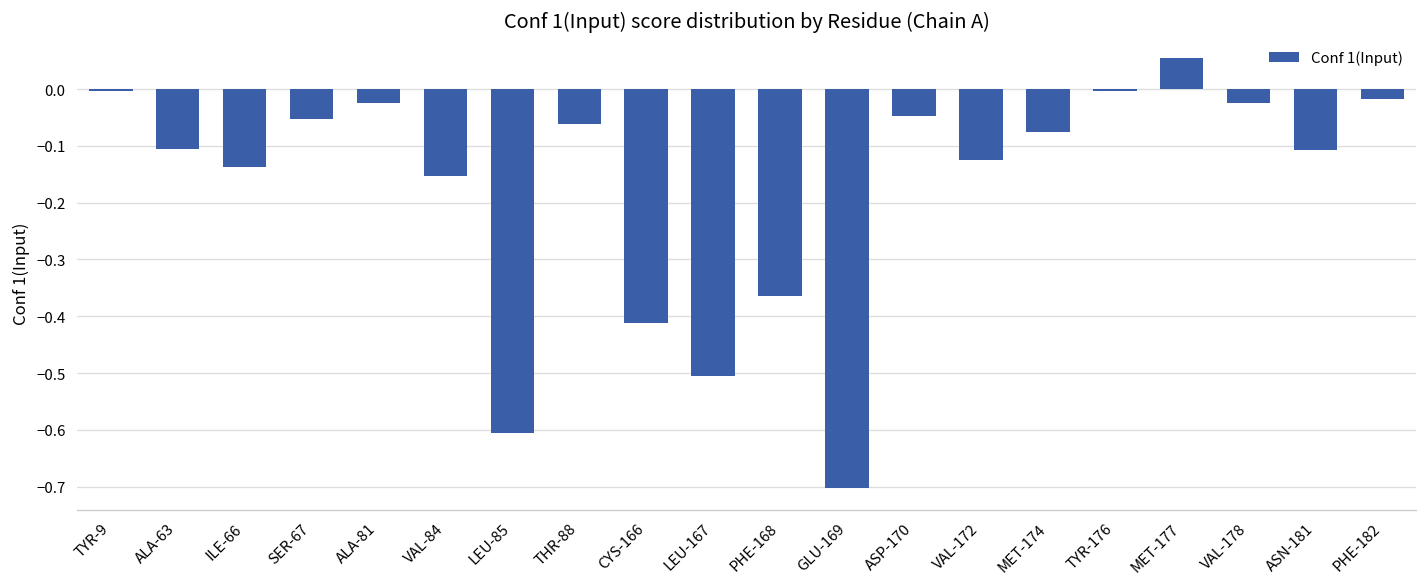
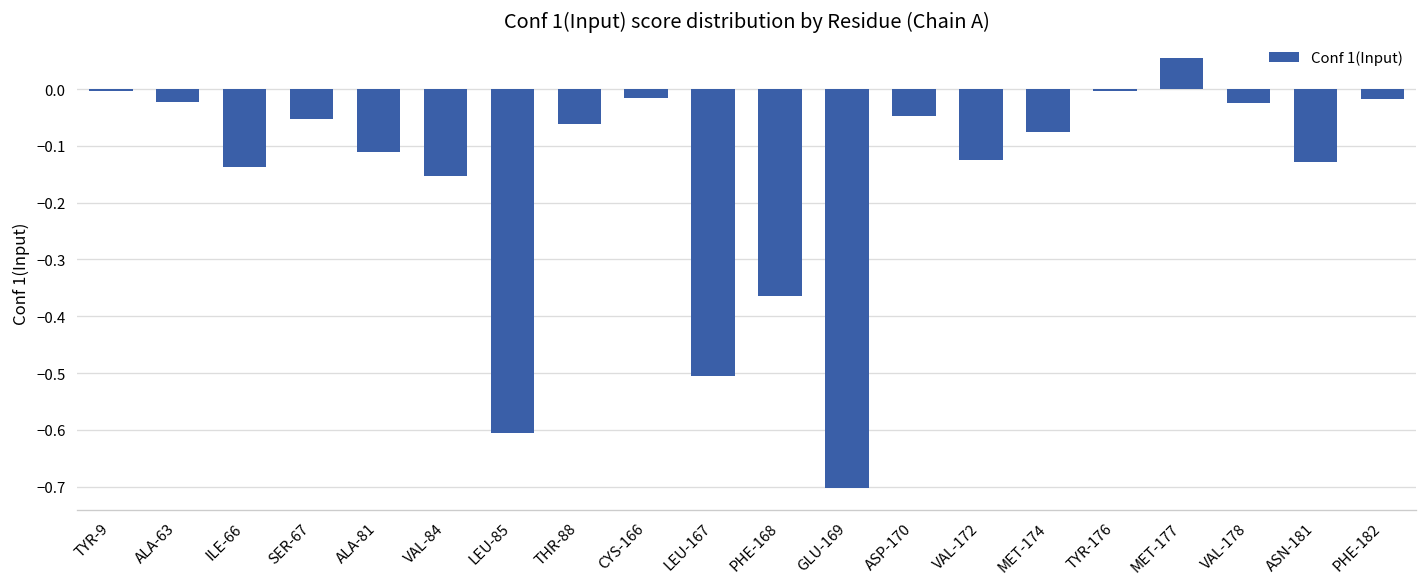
  {
-   "ALA-63": -0.11,
+   "ALA-63": -0.02,
    "ILE-66": -0.14,
    "SER-67": -0.05,
-   "ALA-81": -0.03,
+   "ALA-81": -0.11,
    "VAL-84": -0.15,
    "LEU-85": -0.61,
    "THR-88": -0.06,
-   "CYS-166": -0.41,
+   "CYS-166": -0.02,
    "LEU-167": -0.51,
    "PHE-168": -0.36,
    "GLU-169": -0.70,
    "ASP-170": -0.05,
    "VAL-172": -0.13,
    "MET-174": -0.07,
    "MET-177": 0.05,
    "VAL-178": -0.03,
-   "ASN-181": -0.11,
+   "ASN-181": -0.13,
    "PHE-182": -0.02
  }
